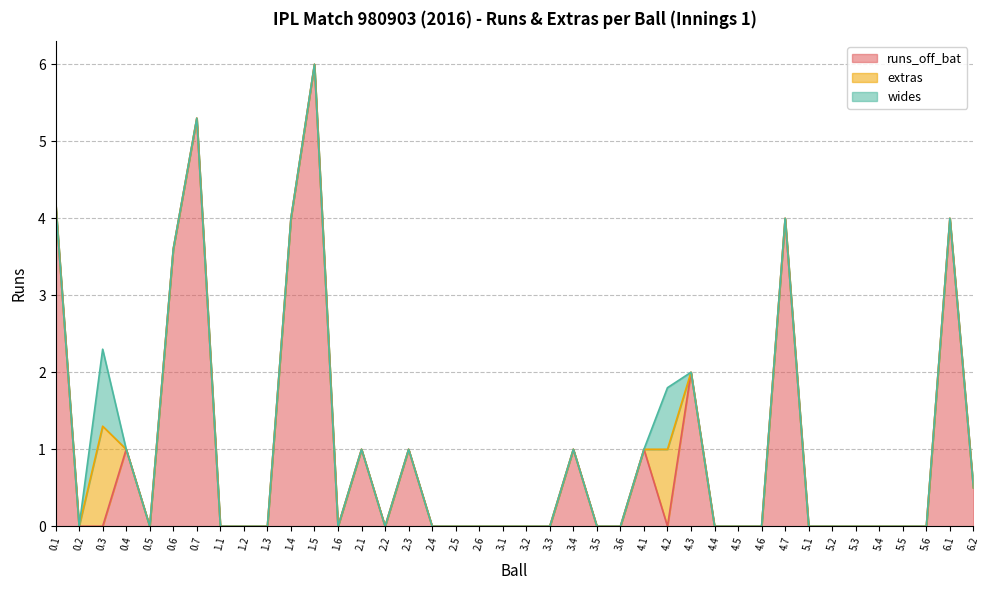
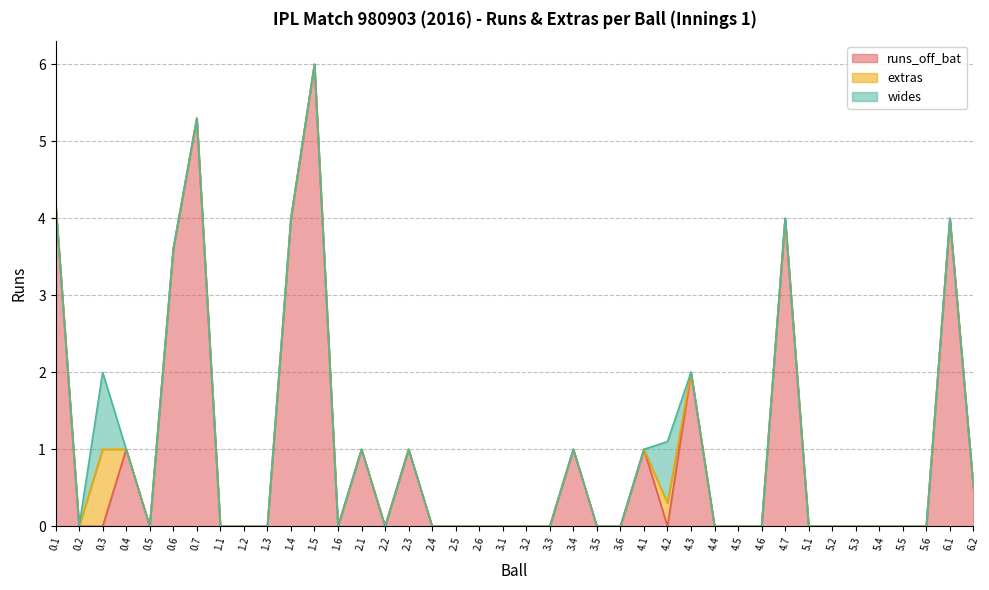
  {
    "runs_off_bat": {
      "0.3": 0.0,
      "4.2": 0.0
    },
    "extras": {
-     "0.3": 1.3,
-     "4.2": 1.0
+     "0.3": 1.0,
+     "4.2": 0.3
    },
    "wides": {
      "0.3": 1.0,
      "4.2": 0.8
    }
  }
